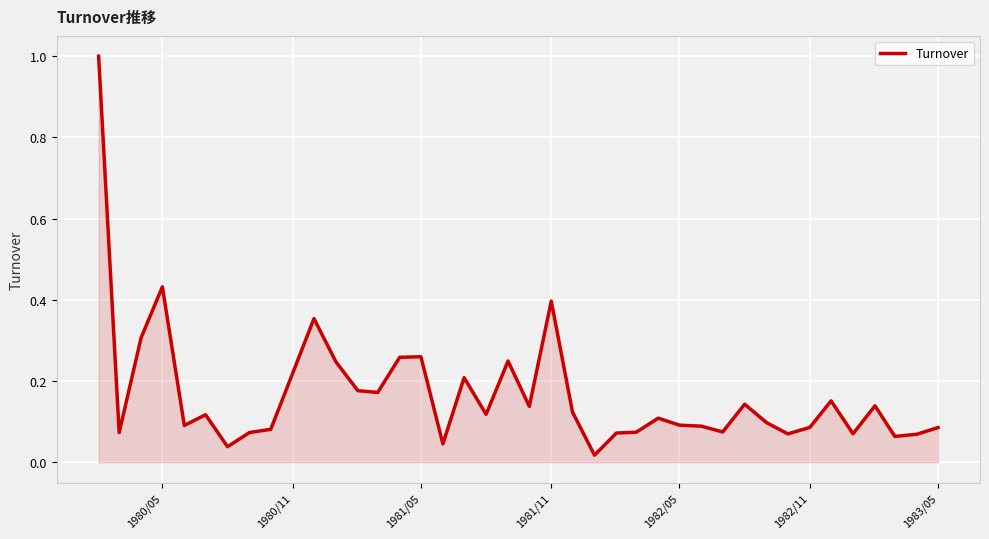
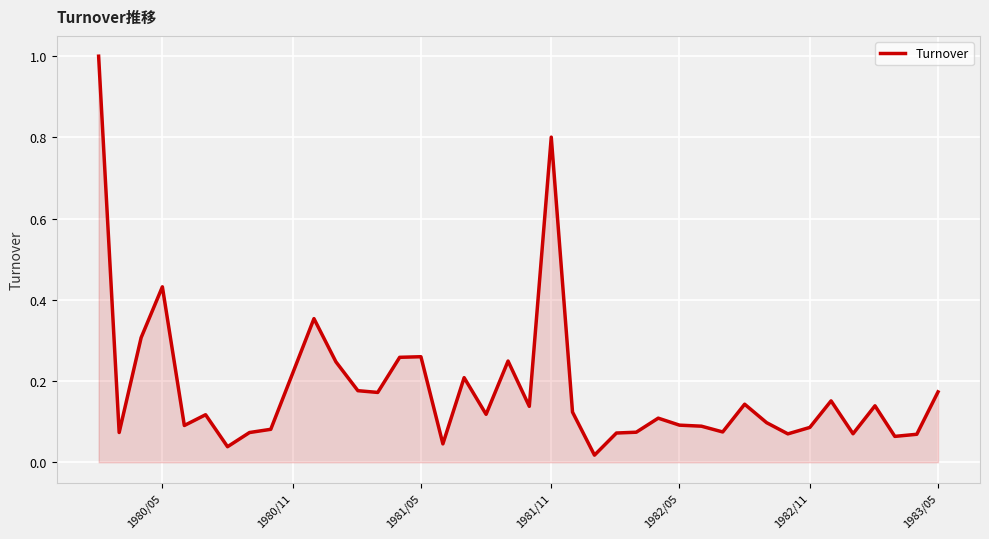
  {
    "1980/05": 0.43,
    "1980/11": 0.22,
    "1981/05": 0.26,
-   "1981/11": 0.40,
+   "1981/11": 0.80,
    "1982/05": 0.09,
    "1982/11": 0.09,
-   "1983/05": 0.09
+   "1983/05": 0.17
  }
